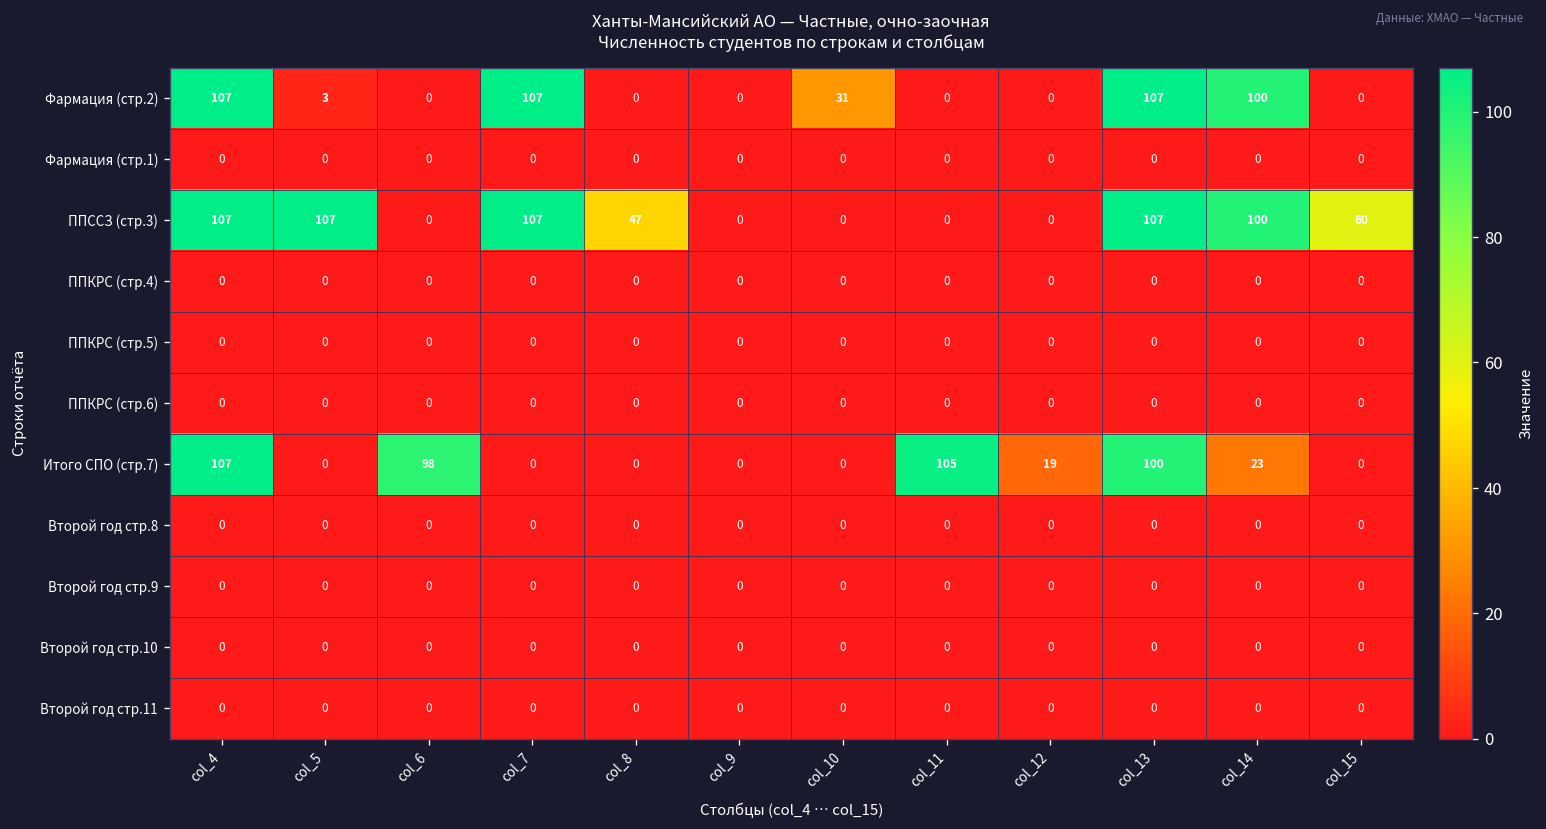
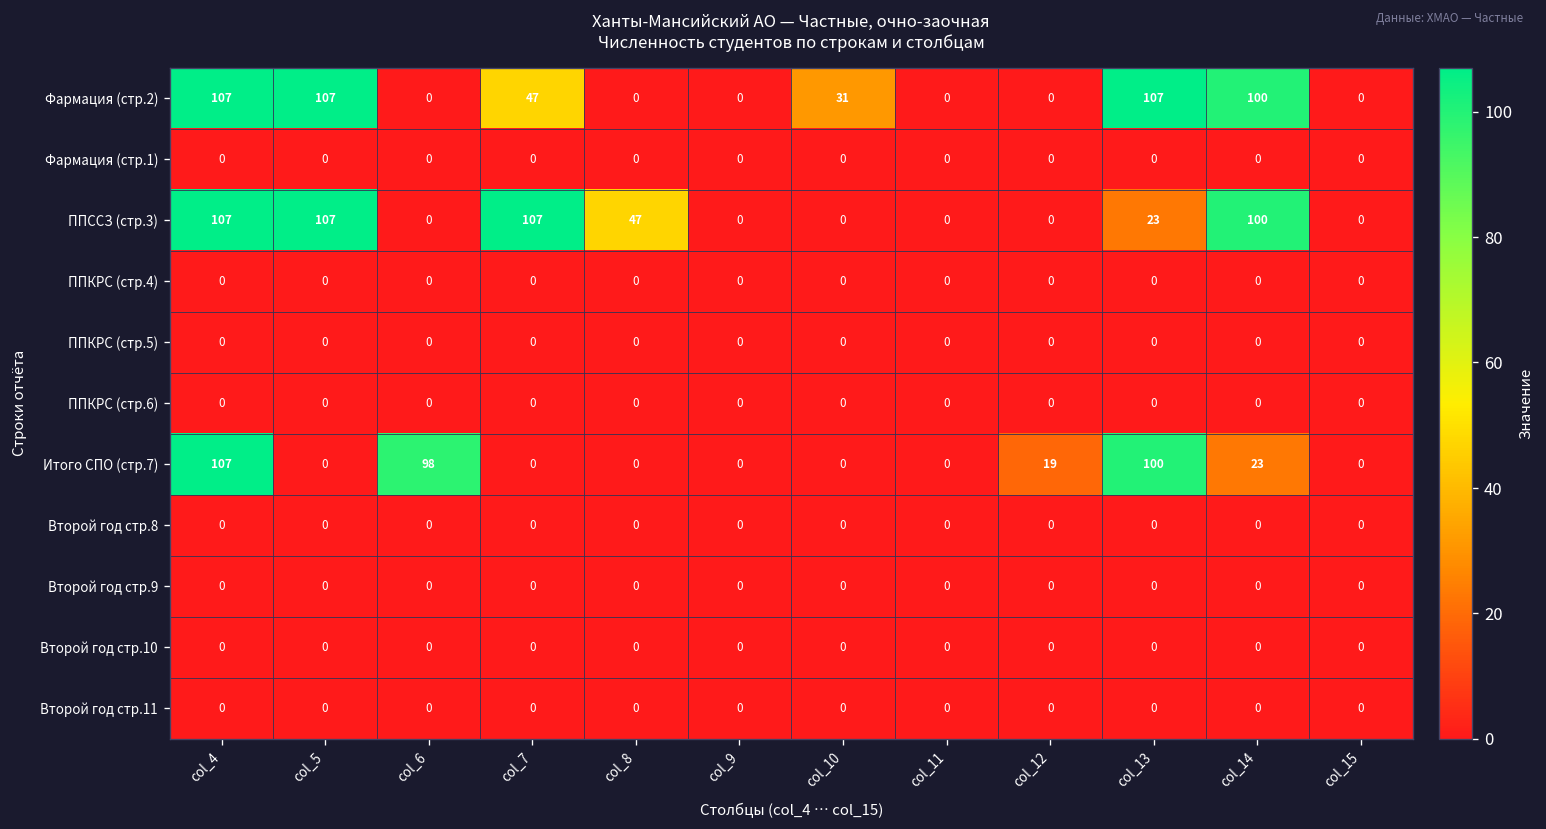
  {
    "Фармация (стр.2)": {
      "col_4": 107,
-     "col_5": 3,
+     "col_5": 107,
      "col_6": 0,
-     "col_7": 107,
+     "col_7": 47,
      "col_8": 0,
      "col_9": 0,
      "col_10": 31,
      "col_11": 0,
      "col_12": 0,
      "col_13": 107,
      "col_14": 100,
      "col_15": 0
    },
    "Фармация (стр.1)": {
      "col_4": 0,
      "col_5": 0,
      "col_6": 0,
      "col_7": 0,
      "col_8": 0,
      "col_9": 0,
      "col_10": 0,
      "col_11": 0,
      "col_12": 0,
      "col_13": 0,
      "col_14": 0,
      "col_15": 0
    },
    "ППССЗ (стр.3)": {
      "col_4": 107,
      "col_5": 107,
      "col_6": 0,
      "col_7": 107,
      "col_8": 47,
      "col_9": 0,
      "col_10": 0,
      "col_11": 0,
      "col_12": 0,
-     "col_13": 107,
+     "col_13": 23,
      "col_14": 100,
-     "col_15": 60
+     "col_15": 0
    },
    "ППКРС (стр.4)": {
      "col_4": 0,
      "col_5": 0,
      "col_6": 0,
      "col_7": 0,
      "col_8": 0,
      "col_9": 0,
      "col_10": 0,
      "col_11": 0,
      "col_12": 0,
      "col_13": 0,
      "col_14": 0,
      "col_15": 0
    },
    "ППКРС (стр.5)": {
      "col_4": 0,
      "col_5": 0,
      "col_6": 0,
      "col_7": 0,
      "col_8": 0,
      "col_9": 0,
      "col_10": 0,
      "col_11": 0,
      "col_12": 0,
      "col_13": 0,
      "col_14": 0,
      "col_15": 0
    },
    "ППКРС (стр.6)": {
      "col_4": 0,
      "col_5": 0,
      "col_6": 0,
      "col_7": 0,
      "col_8": 0,
      "col_9": 0,
      "col_10": 0,
      "col_11": 0,
      "col_12": 0,
      "col_13": 0,
      "col_14": 0,
      "col_15": 0
    },
    "Итого СПО (стр.7)": {
      "col_4": 107,
      "col_5": 0,
      "col_6": 98,
      "col_7": 0,
      "col_8": 0,
      "col_9": 0,
      "col_10": 0,
-     "col_11": 105,
+     "col_11": 0,
      "col_12": 19,
      "col_13": 100,
      "col_14": 23,
      "col_15": 0
    },
    "Второй год стр.8": {
      "col_4": 0,
      "col_5": 0,
      "col_6": 0,
      "col_7": 0,
      "col_8": 0,
      "col_9": 0,
      "col_10": 0,
      "col_11": 0,
      "col_12": 0,
      "col_13": 0,
      "col_14": 0,
      "col_15": 0
    },
    "Второй год стр.9": {
      "col_4": 0,
      "col_5": 0,
      "col_6": 0,
      "col_7": 0,
      "col_8": 0,
      "col_9": 0,
      "col_10": 0,
      "col_11": 0,
      "col_12": 0,
      "col_13": 0,
      "col_14": 0,
      "col_15": 0
    },
    "Второй год стр.10": {
      "col_4": 0,
      "col_5": 0,
      "col_6": 0,
      "col_7": 0,
      "col_8": 0,
      "col_9": 0,
      "col_10": 0,
      "col_11": 0,
      "col_12": 0,
      "col_13": 0,
      "col_14": 0,
      "col_15": 0
    },
    "Второй год стр.11": {
      "col_4": 0,
      "col_5": 0,
      "col_6": 0,
      "col_7": 0,
      "col_8": 0,
      "col_9": 0,
      "col_10": 0,
      "col_11": 0,
      "col_12": 0,
      "col_13": 0,
      "col_14": 0,
      "col_15": 0
    }
  }
